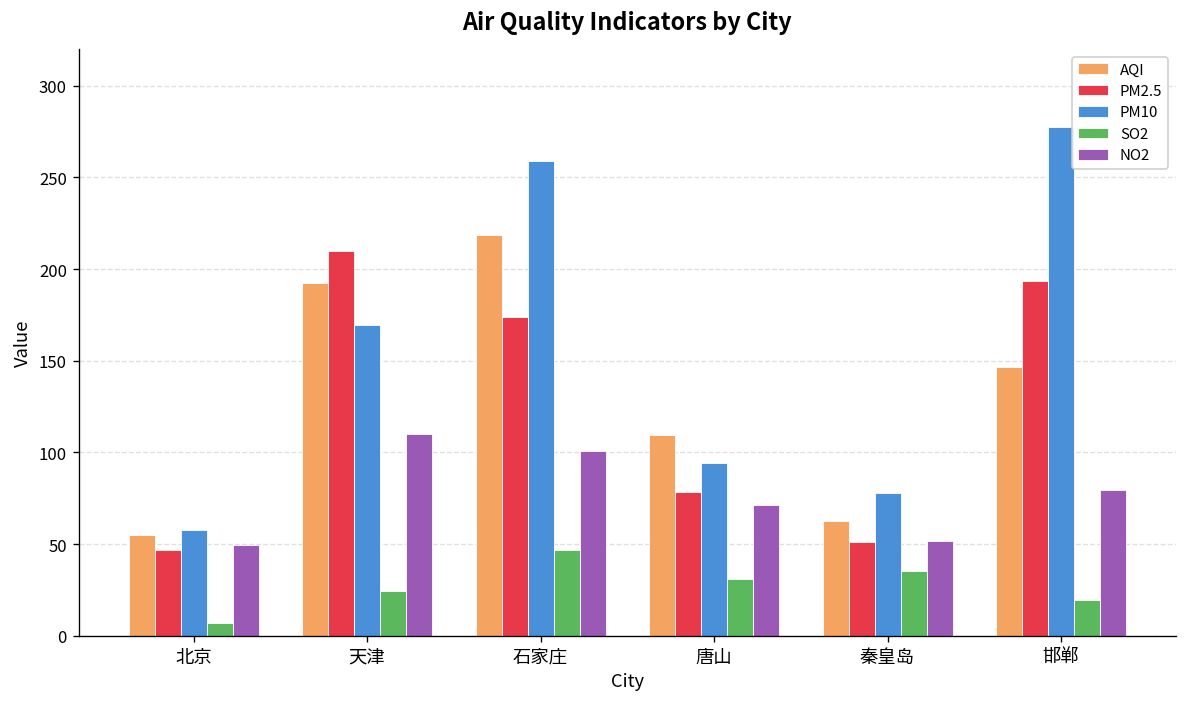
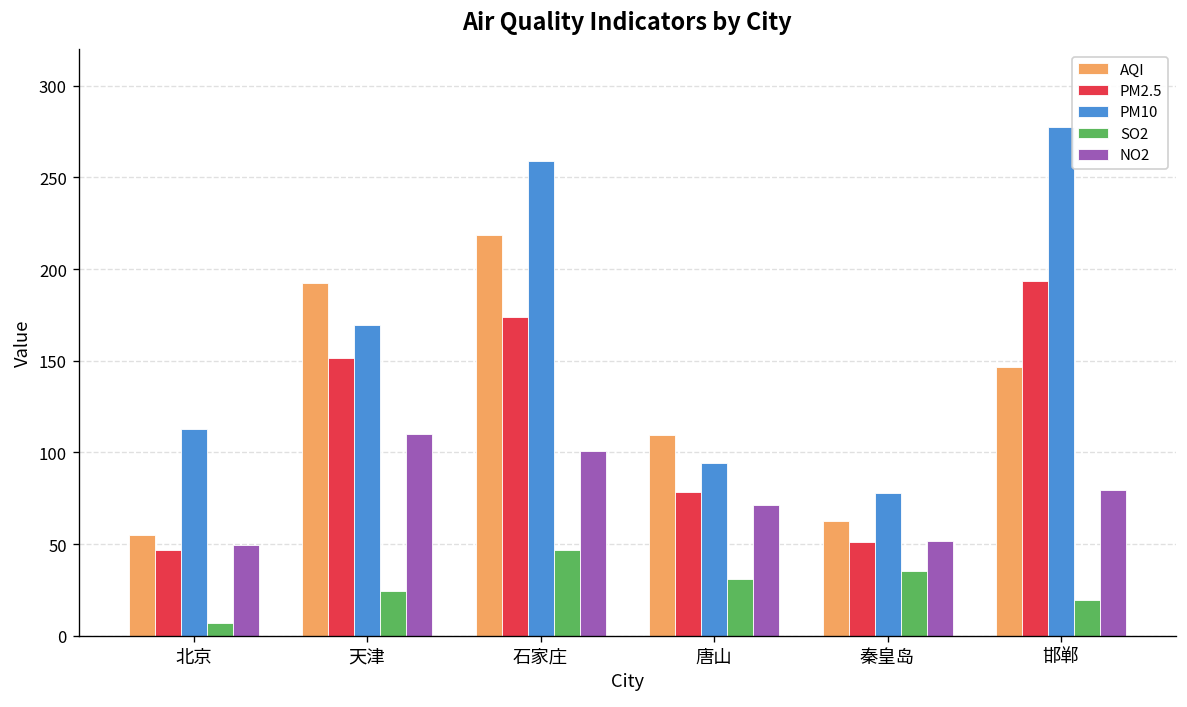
  {
    "AQI": {
      "北京": 55,
      "天津": 192,
      "石家庄": 218,
      "唐山": 109,
      "秦皇岛": 62,
      "邯郸": 147
    },
    "PM2.5": {
      "北京": 47,
-     "天津": 210,
+     "天津": 152,
      "石家庄": 174,
      "唐山": 79,
      "秦皇岛": 51,
      "邯郸": 193
    },
    "PM10": {
-     "北京": 58,
+     "北京": 113,
      "天津": 169,
      "石家庄": 259,
      "唐山": 94,
      "秦皇岛": 78,
      "邯郸": 277
    },
    "SO2": {
      "北京": 7,
      "天津": 24,
      "石家庄": 47,
      "唐山": 31,
      "秦皇岛": 35,
      "邯郸": 20
    },
    "NO2": {
      "北京": 50,
      "天津": 110,
      "石家庄": 101,
      "唐山": 71,
      "秦皇岛": 52,
      "邯郸": 80
    }
  }
